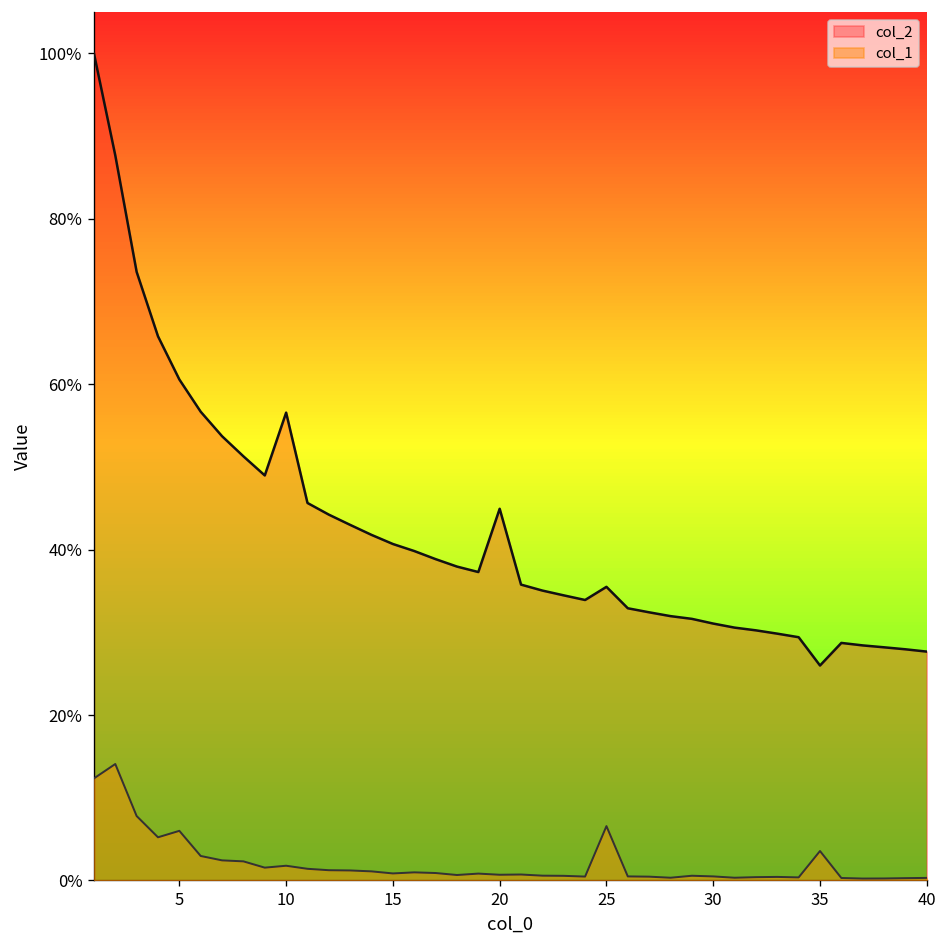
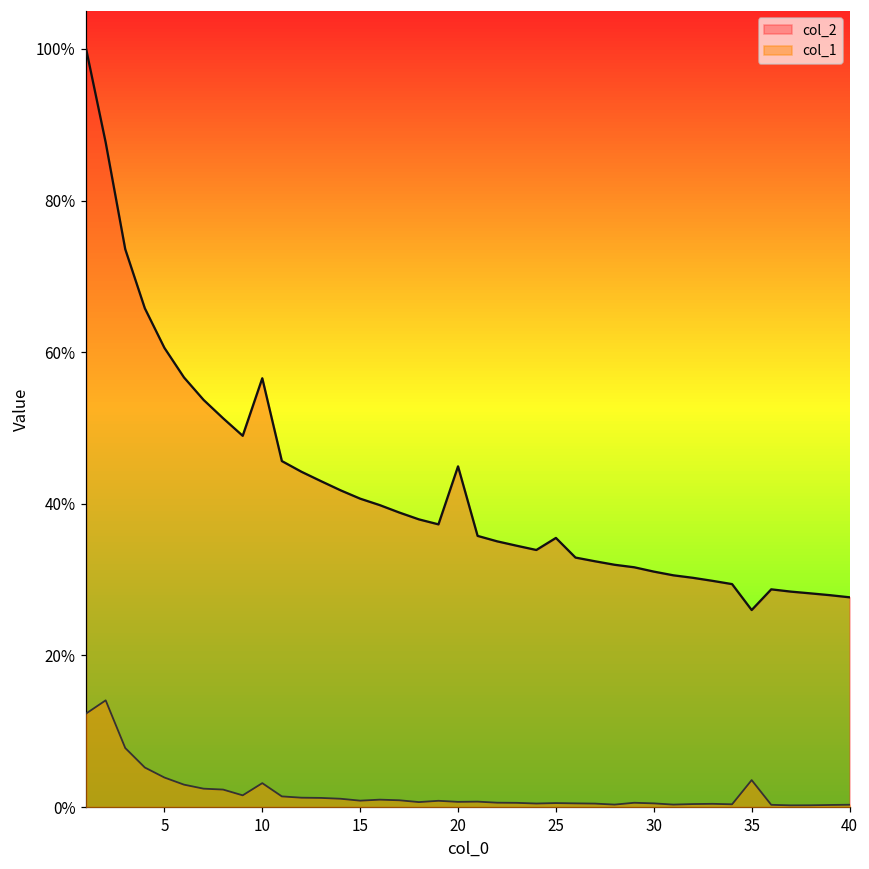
  {
    "col_2": {
      "5": "61%",
      "10": "57%",
      "15": "41%",
      "20": "45%",
      "25": "36%",
      "30": "31%",
      "35": "26%",
      "40": "28%"
    },
    "col_1": {
-     "5": "6%",
-     "10": "2%",
+     "5": "4%",
+     "10": "3%",
      "15": "1%",
      "20": "1%",
-     "25": "7%",
+     "25": "1%",
      "30": "0%",
      "35": "4%",
      "40": "0%"
    }
  }
